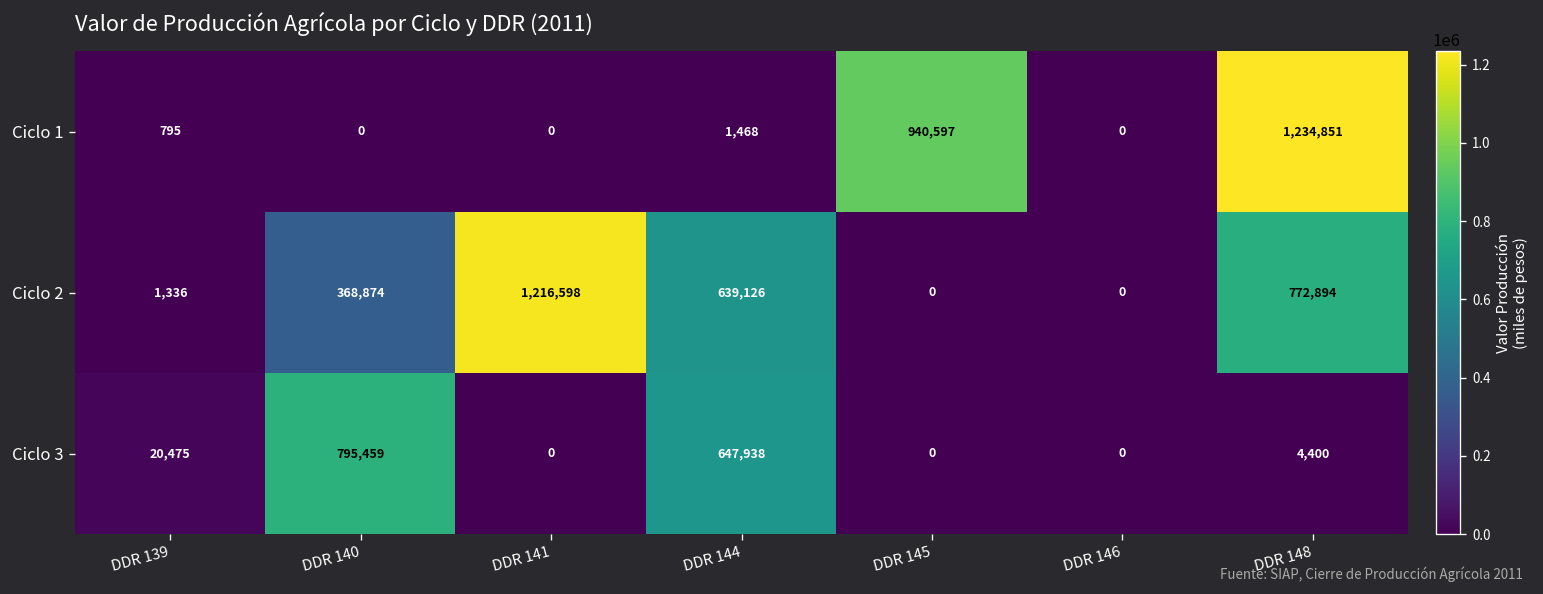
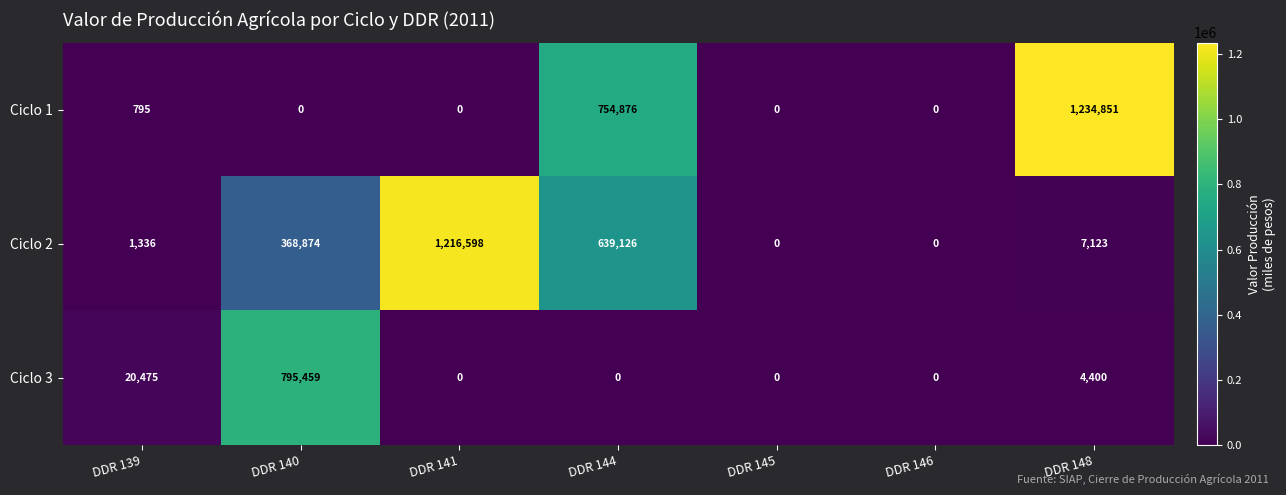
  {
    "Ciclo 1": {
      "DDR 139": "795",
      "DDR 140": "0",
      "DDR 141": "0",
-     "DDR 144": "1,468",
-     "DDR 145": "940,597",
+     "DDR 144": "754,876",
+     "DDR 145": "0",
      "DDR 146": "0",
      "DDR 148": "1,234,851"
    },
    "Ciclo 2": {
      "DDR 139": "1,336",
      "DDR 140": "368,874",
      "DDR 141": "1,216,598",
      "DDR 144": "639,126",
      "DDR 145": "0",
      "DDR 146": "0",
-     "DDR 148": "772,894"
+     "DDR 148": "7,123"
    },
    "Ciclo 3": {
      "DDR 139": "20,475",
      "DDR 140": "795,459",
      "DDR 141": "0",
-     "DDR 144": "647,938",
+     "DDR 144": "0",
      "DDR 145": "0",
      "DDR 146": "0",
      "DDR 148": "4,400"
    }
  }
